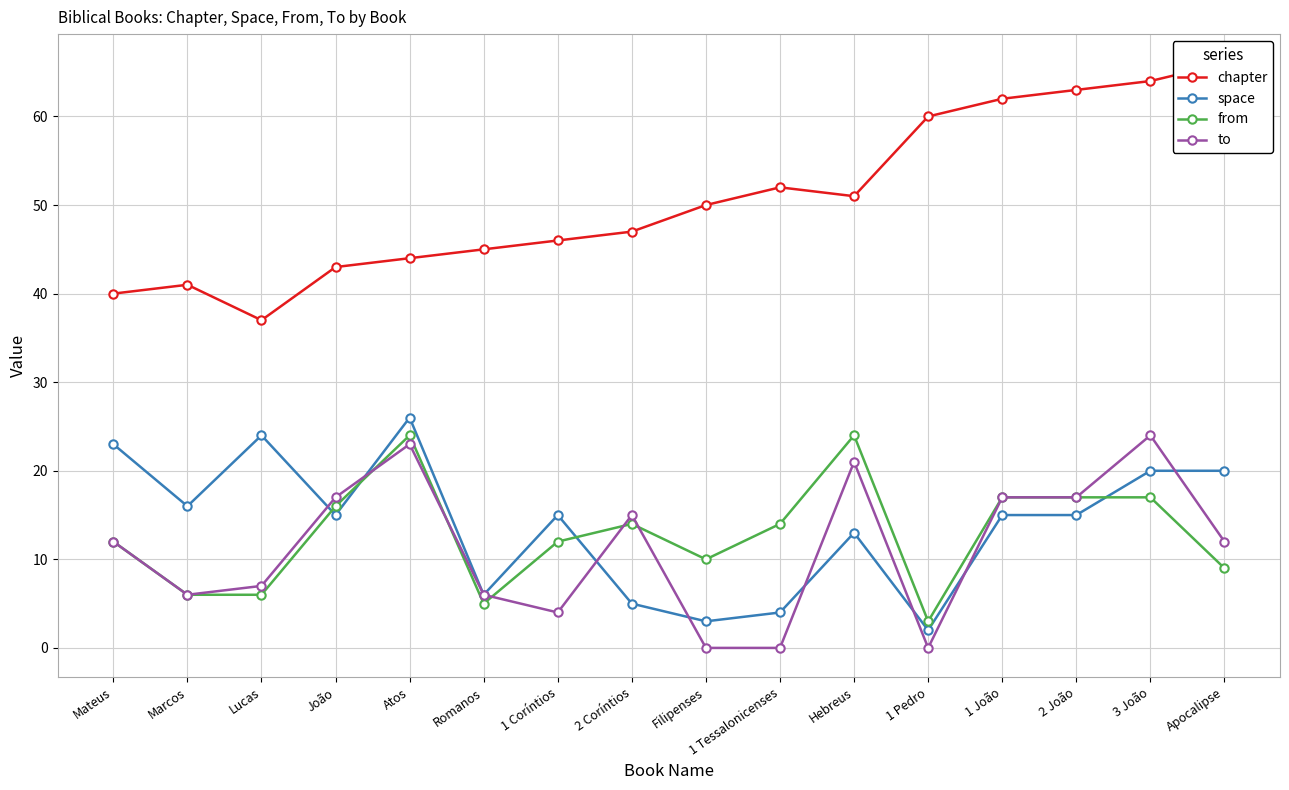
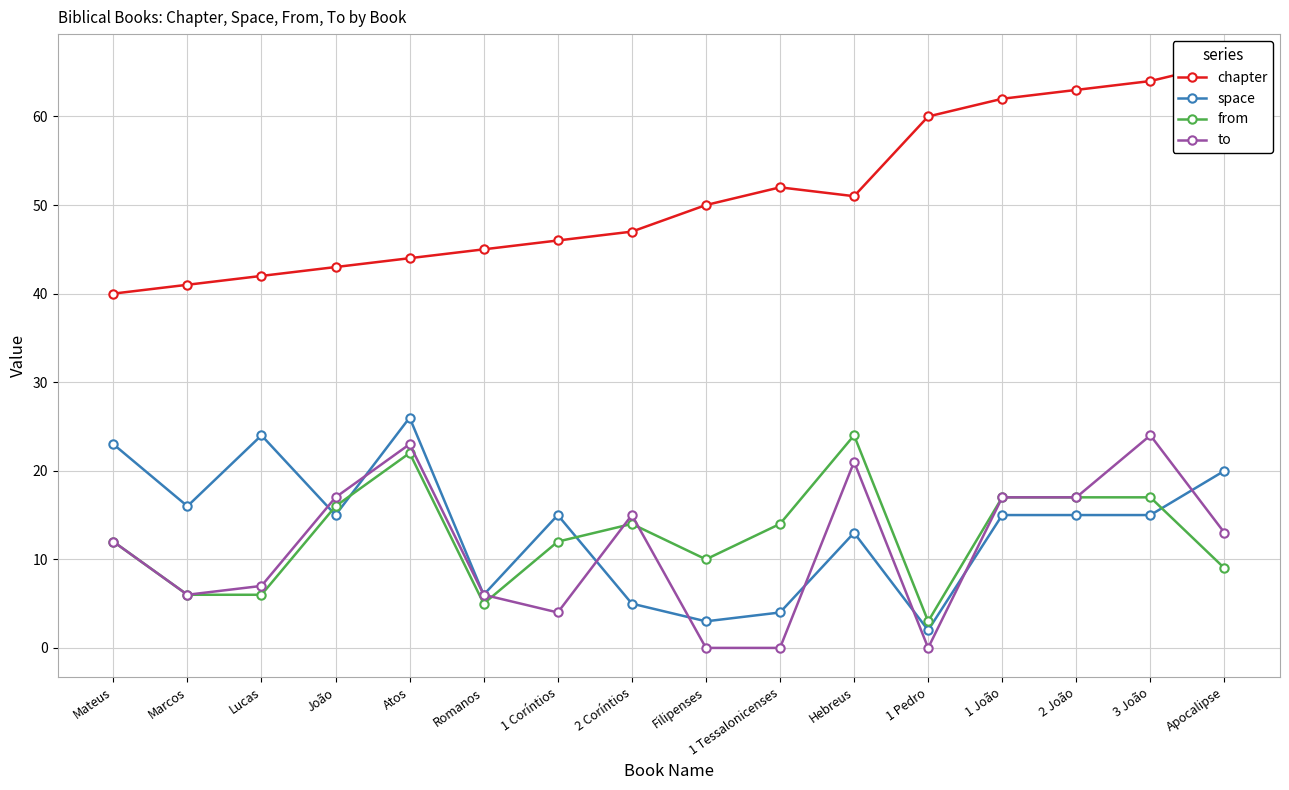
  {
    "chapter": {
      "Mateus": 40,
      "Marcos": 41,
-     "Lucas": 37,
+     "Lucas": 42,
      "João": 43,
      "Atos": 44,
      "Romanos": 45,
      "1 Coríntios": 46,
      "2 Coríntios": 47,
      "Filipenses": 50,
      "1 Tessalonicenses": 52,
      "Hebreus": 51,
      "1 Pedro": 60,
      "1 João": 62,
      "2 João": 63,
      "3 João": 64
    },
    "space": {
      "Mateus": 23,
      "Marcos": 16,
      "Lucas": 24,
      "João": 15,
      "Atos": 26,
      "1 Coríntios": 15,
      "2 Coríntios": 5,
      "Filipenses": 3,
      "1 Tessalonicenses": 4,
      "Hebreus": 13,
      "1 Pedro": 2,
      "1 João": 15,
      "2 João": 15,
-     "3 João": 20,
+     "3 João": 15,
      "Apocalipse": 20
    },
    "from": {
      "Lucas": 6,
      "João": 16,
-     "Atos": 24,
+     "Atos": 22,
      "Romanos": 5,
      "1 Coríntios": 12,
      "2 Coríntios": 14,
      "Filipenses": 10,
      "1 Tessalonicenses": 14,
      "Hebreus": 24,
      "1 Pedro": 3,
      "3 João": 17,
      "Apocalipse": 9
    },
    "to": {
      "Lucas": 7,
      "João": 17,
      "Atos": 23,
      "1 Coríntios": 4,
      "2 Coríntios": 15,
      "Filipenses": 0,
      "1 Tessalonicenses": 0,
      "Hebreus": 21,
      "1 Pedro": 0,
      "3 João": 24,
-     "Apocalipse": 12
+     "Apocalipse": 13
    }
  }
